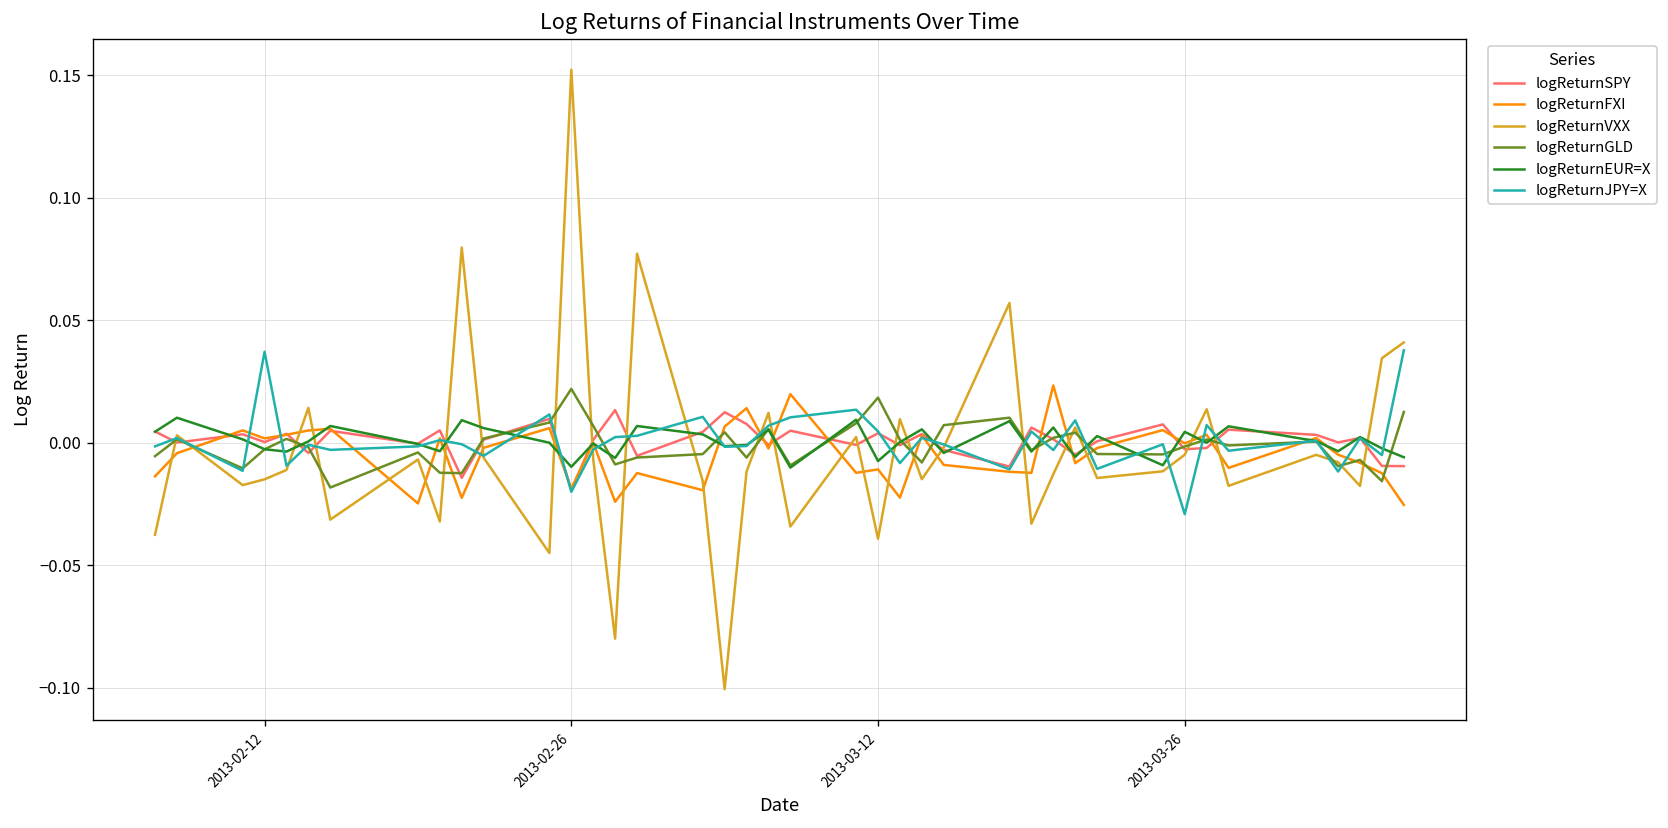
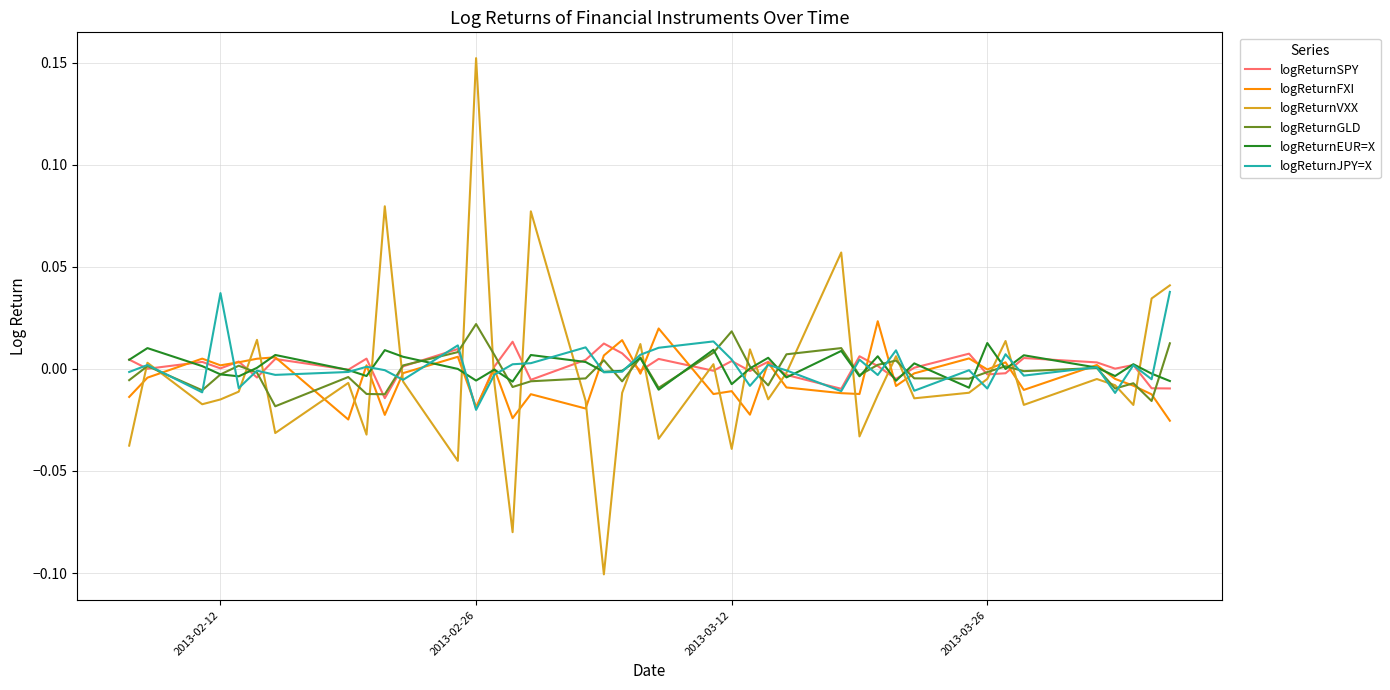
  {
    "logReturnSPY": {
      "2013-02-12": 0.000
    },
    "logReturnGLD": {
      "2013-02-26": 0.022,
      "2013-03-12": 0.018
    },
    "logReturnEUR=X": {
-     "2013-02-26": -0.010,
+     "2013-02-26": -0.006,
      "2013-03-12": -0.007,
-     "2013-03-26": 0.004
+     "2013-03-26": 0.013
    },
    "logReturnJPY=X": {
      "2013-02-12": 0.037,
-     "2013-03-26": -0.029
+     "2013-03-26": -0.010
    }
  }
